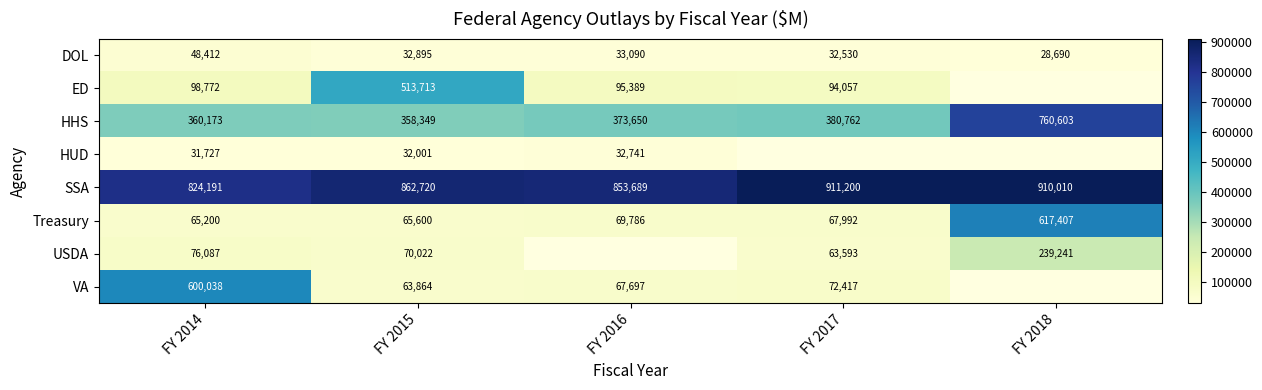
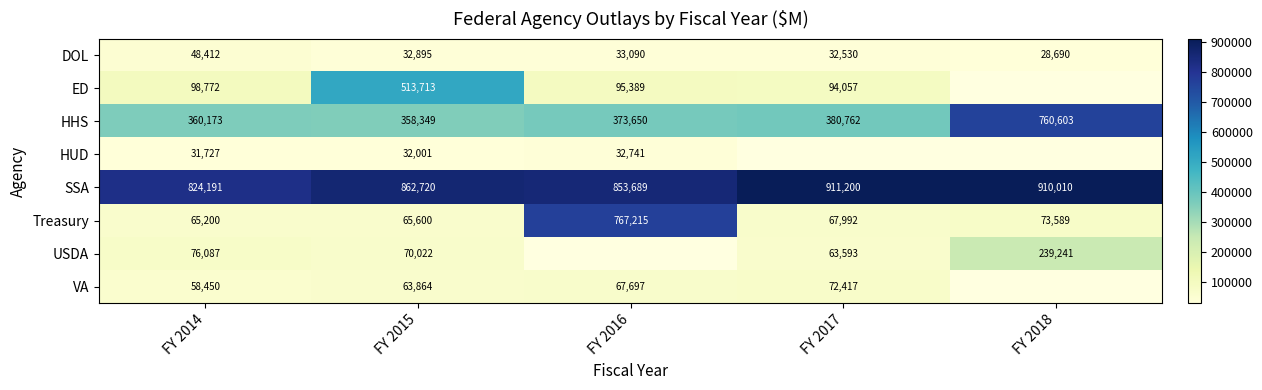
  {
    "DOL": {
      "FY 2014": "48,412",
      "FY 2015": "32,895",
      "FY 2016": "33,090",
      "FY 2017": "32,530",
      "FY 2018": "28,690"
    },
    "ED": {
      "FY 2014": "98,772",
      "FY 2015": "513,713",
      "FY 2016": "95,389",
      "FY 2017": "94,057"
    },
    "HHS": {
      "FY 2014": "360,173",
      "FY 2015": "358,349",
      "FY 2016": "373,650",
      "FY 2017": "380,762",
      "FY 2018": "760,603"
    },
    "HUD": {
      "FY 2014": "31,727",
      "FY 2015": "32,001",
      "FY 2016": "32,741"
    },
    "SSA": {
      "FY 2014": "824,191",
      "FY 2015": "862,720",
      "FY 2016": "853,689",
      "FY 2017": "911,200",
      "FY 2018": "910,010"
    },
    "Treasury": {
      "FY 2014": "65,200",
      "FY 2015": "65,600",
-     "FY 2016": "69,786",
+     "FY 2016": "767,215",
      "FY 2017": "67,992",
-     "FY 2018": "617,407"
+     "FY 2018": "73,589"
    },
    "USDA": {
      "FY 2014": "76,087",
      "FY 2015": "70,022",
      "FY 2017": "63,593",
      "FY 2018": "239,241"
    },
    "VA": {
-     "FY 2014": "600,038",
+     "FY 2014": "58,450",
      "FY 2015": "63,864",
      "FY 2016": "67,697",
      "FY 2017": "72,417"
    }
  }
